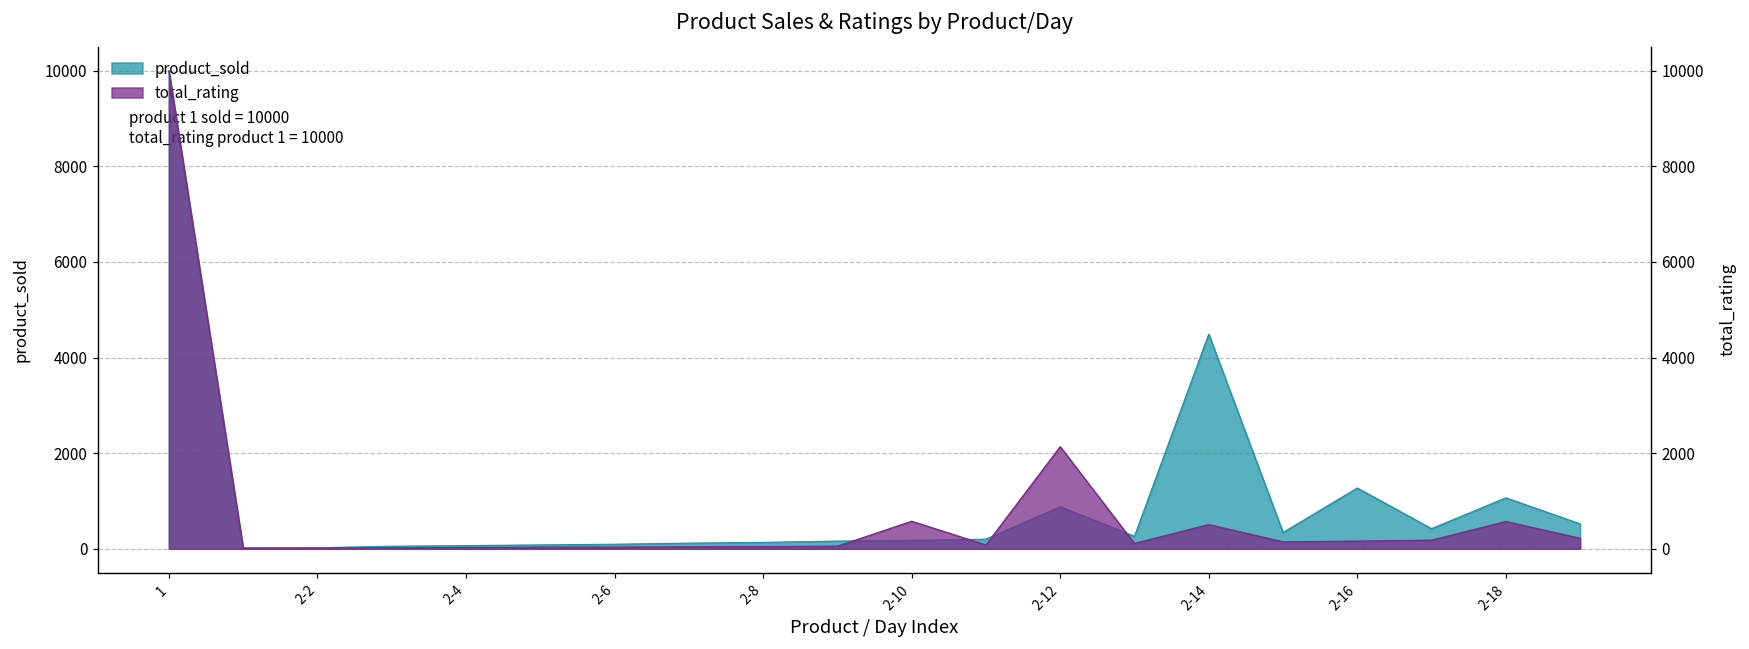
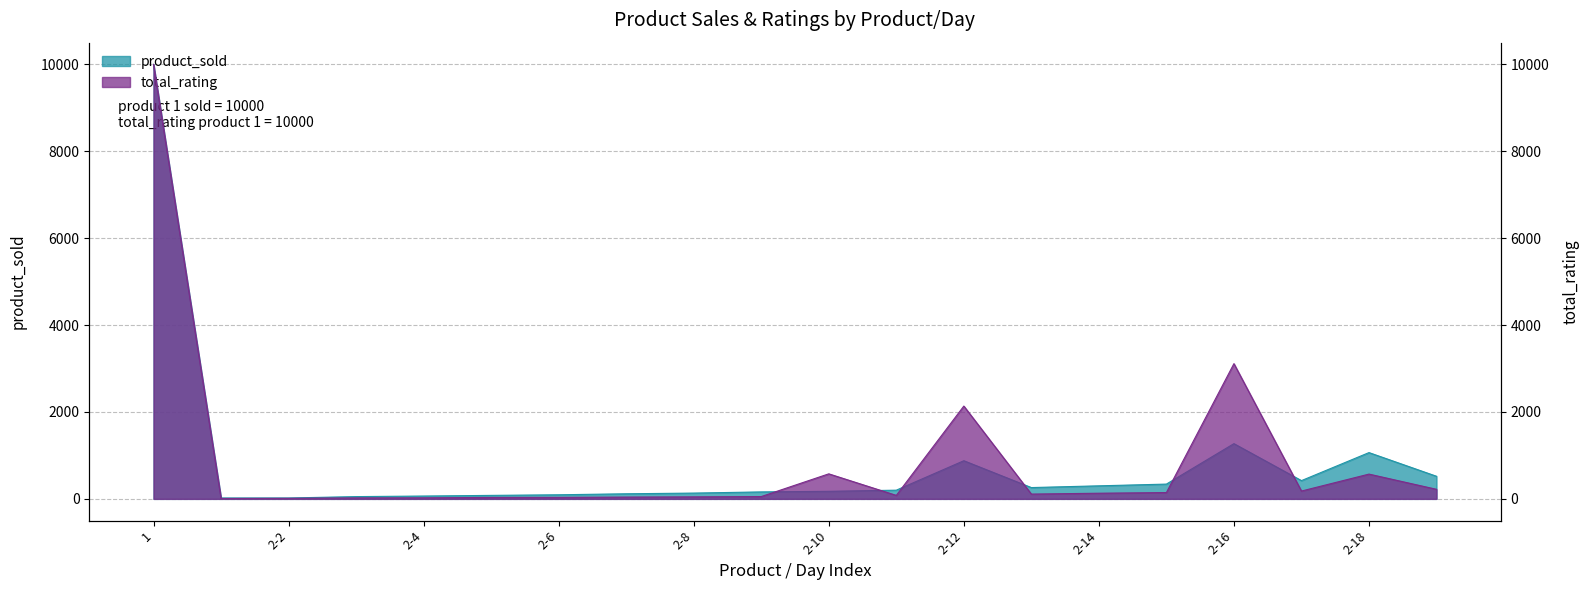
  {
    "product_sold": {
      "1": 10000,
      "2-2": 0,
      "2-4": 100,
      "2-6": 100,
      "2-8": 100,
      "2-10": 200,
      "2-12": 900,
-     "2-14": 4500,
+     "2-14": 300,
      "2-16": 1300,
      "2-18": 1100
    },
    "total_rating": {
      "1": 10000,
      "2-2": 0,
      "2-4": 0,
      "2-6": 0,
      "2-8": 0,
      "2-10": 600,
      "2-12": 2100,
-     "2-14": 500,
-     "2-16": 200,
+     "2-14": 100,
+     "2-16": 3100,
      "2-18": 600
    }
  }
